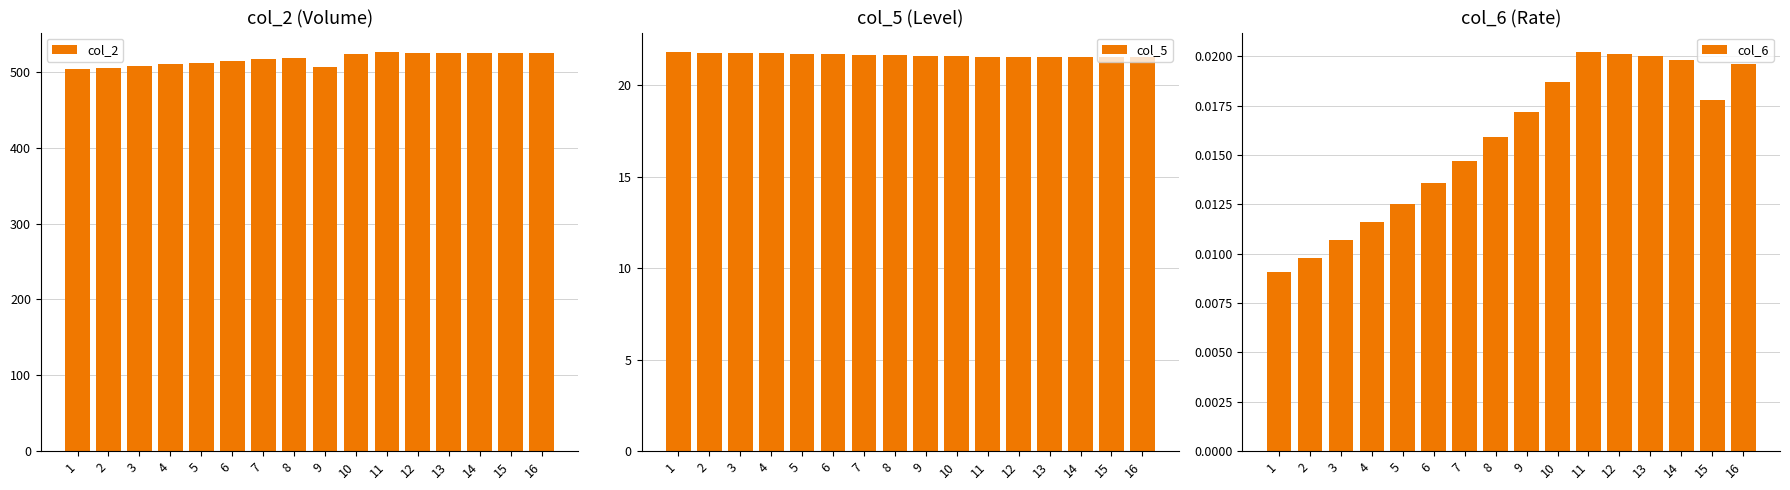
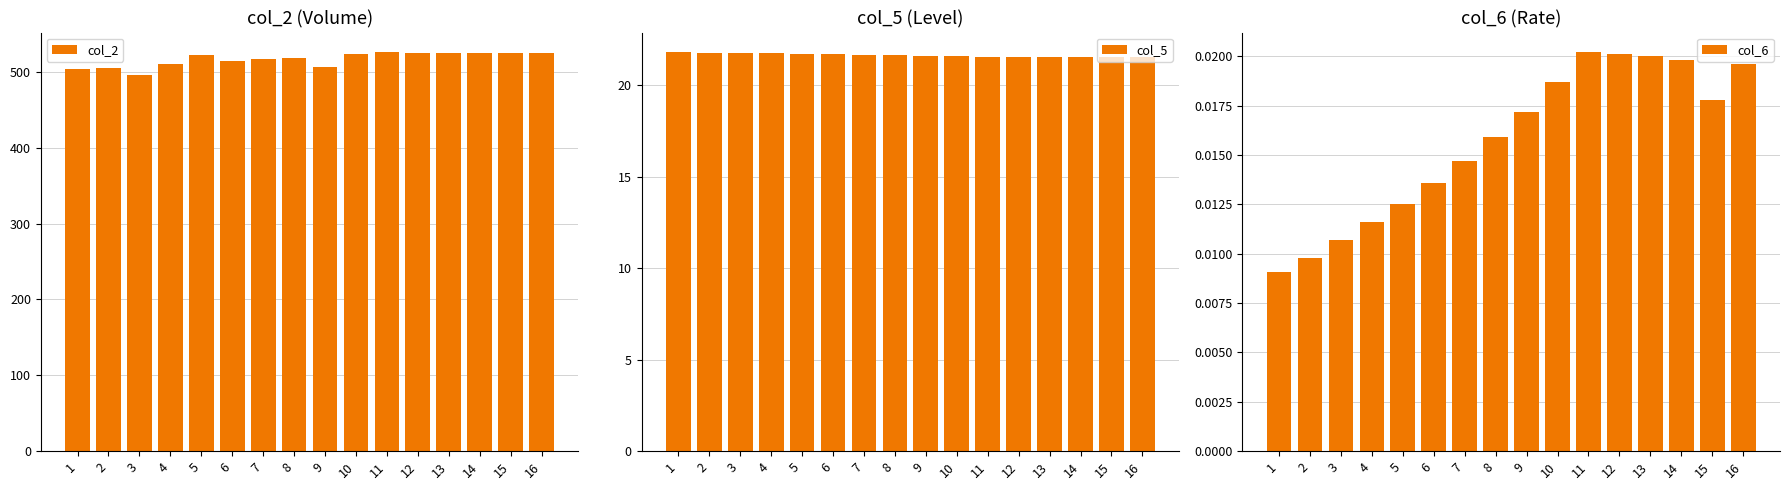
  {
    "col_2 (Volume)": {
      "1": 500,
      "2": 510,
-     "3": 510,
+     "3": 500,
      "4": 510,
-     "5": 510,
+     "5": 520,
      "6": 510,
      "7": 520,
      "8": 520,
      "9": 510,
      "10": 520,
      "11": 530,
      "12": 530,
      "13": 530,
      "14": 520,
      "15": 520,
      "16": 520
    },
    "col_5 (Level)": {
      "1": 21.8,
      "2": 21.8,
      "3": 21.8,
      "4": 21.7,
      "5": 21.7,
      "6": 21.7,
      "7": 21.7,
      "8": 21.6,
      "9": 21.6,
      "10": 21.6,
      "11": 21.6,
      "12": 21.6,
      "13": 21.6,
      "14": 21.6
    },
    "col_6 (Rate)": {
      "1": 0.0091,
      "2": 0.0098,
      "3": 0.0107,
      "4": 0.0116,
      "5": 0.0125,
      "6": 0.0136,
      "7": 0.0147,
      "8": 0.0159,
      "9": 0.0172,
      "10": 0.0187,
      "11": 0.0202,
      "12": 0.0201,
      "13": 0.0200,
      "14": 0.0198,
      "15": 0.0178,
      "16": 0.0196
    }
  }
